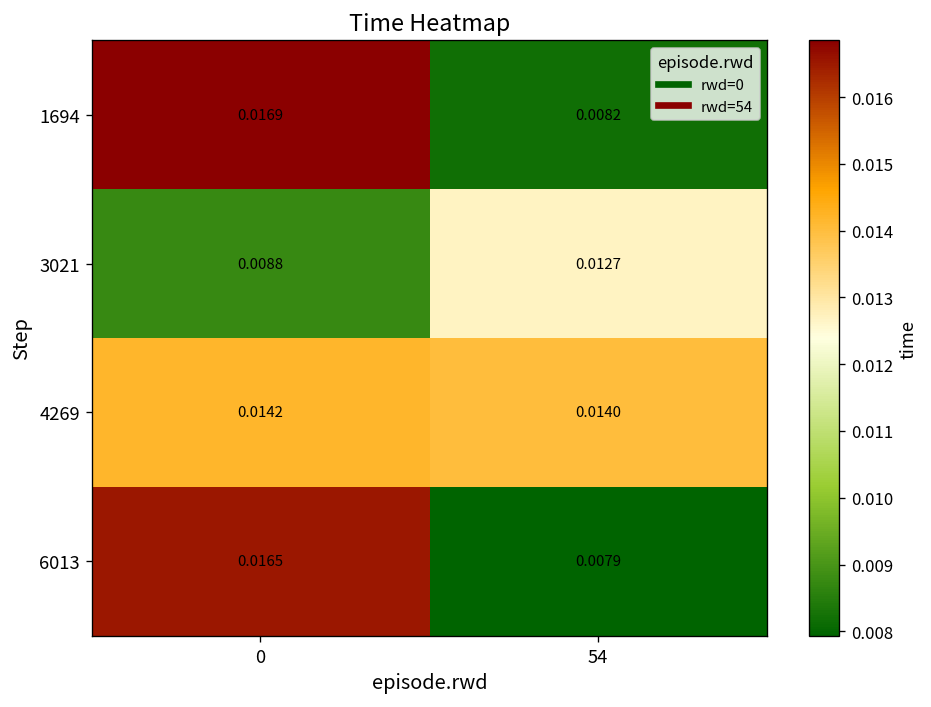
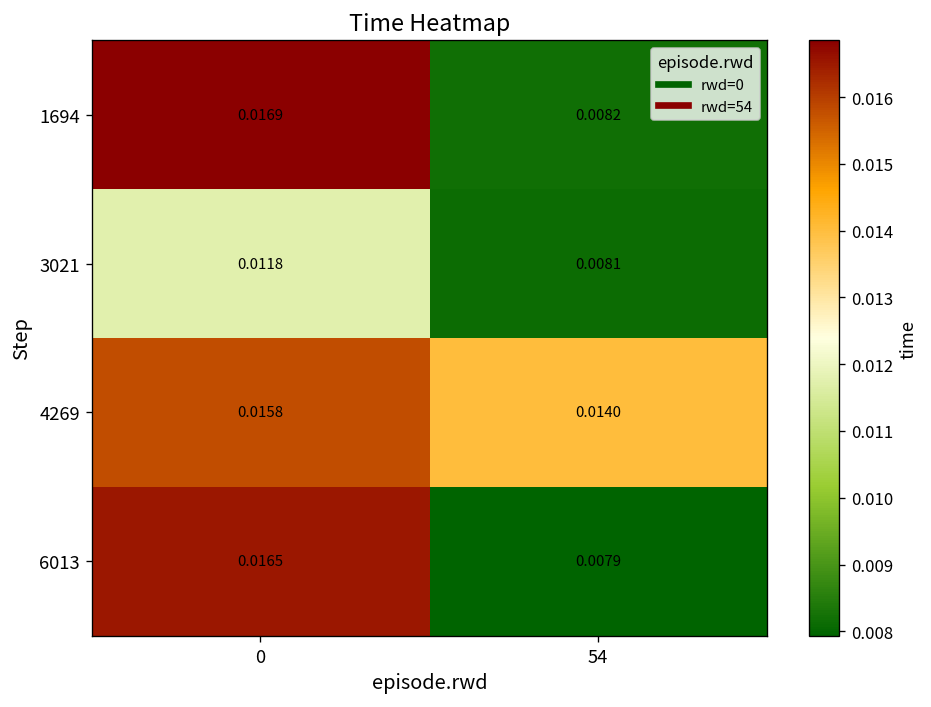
  {
    "1694": {
      "0": 0.0169,
      "54": 0.0082
    },
    "3021": {
-     "0": 0.0088,
-     "54": 0.0127
+     "0": 0.0118,
+     "54": 0.0081
    },
    "4269": {
-     "0": 0.0142,
+     "0": 0.0158,
      "54": 0.0140
    },
    "6013": {
      "0": 0.0165,
      "54": 0.0079
    }
  }
